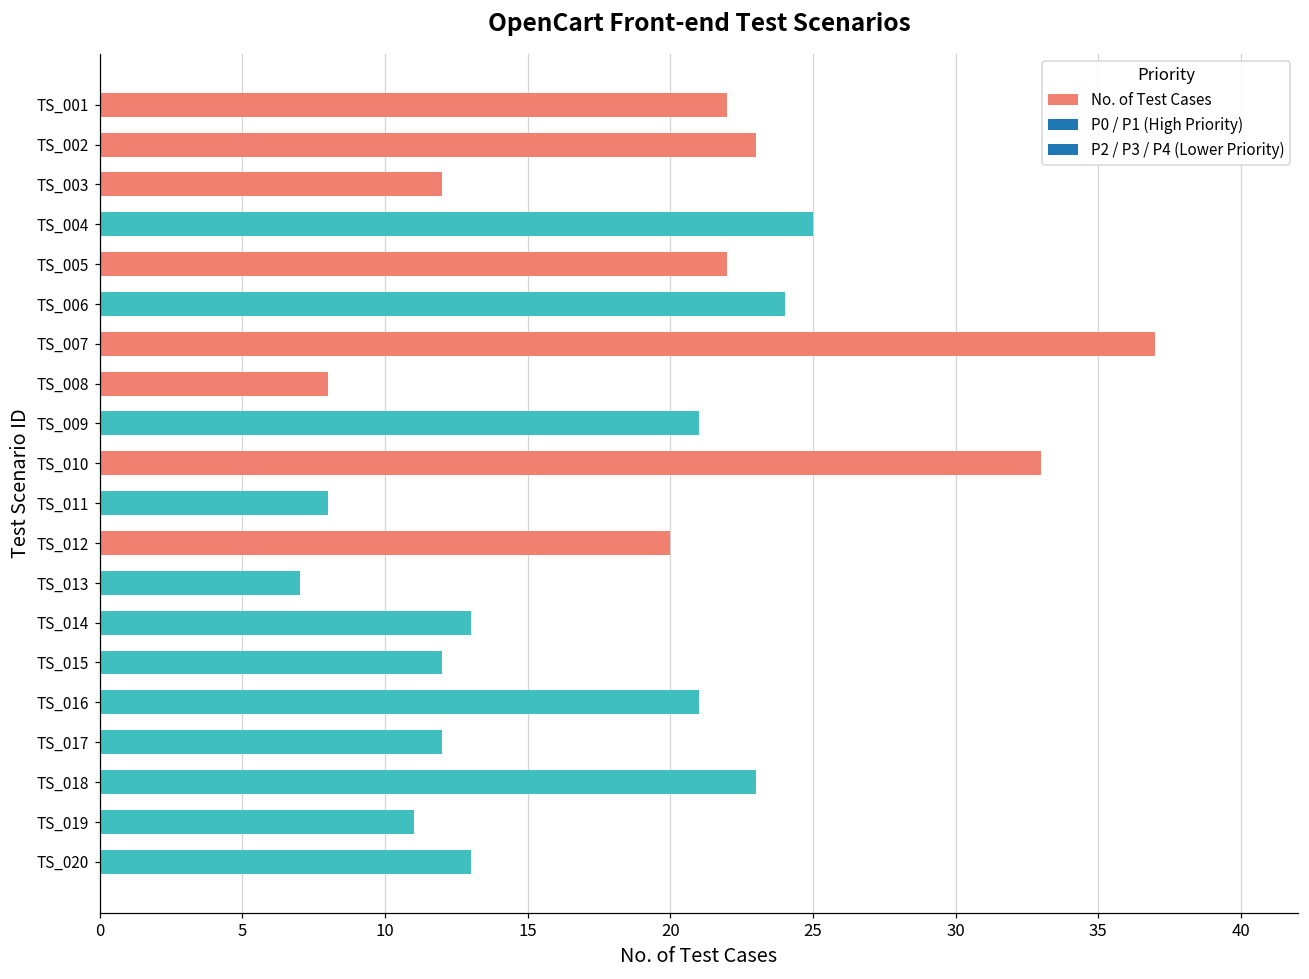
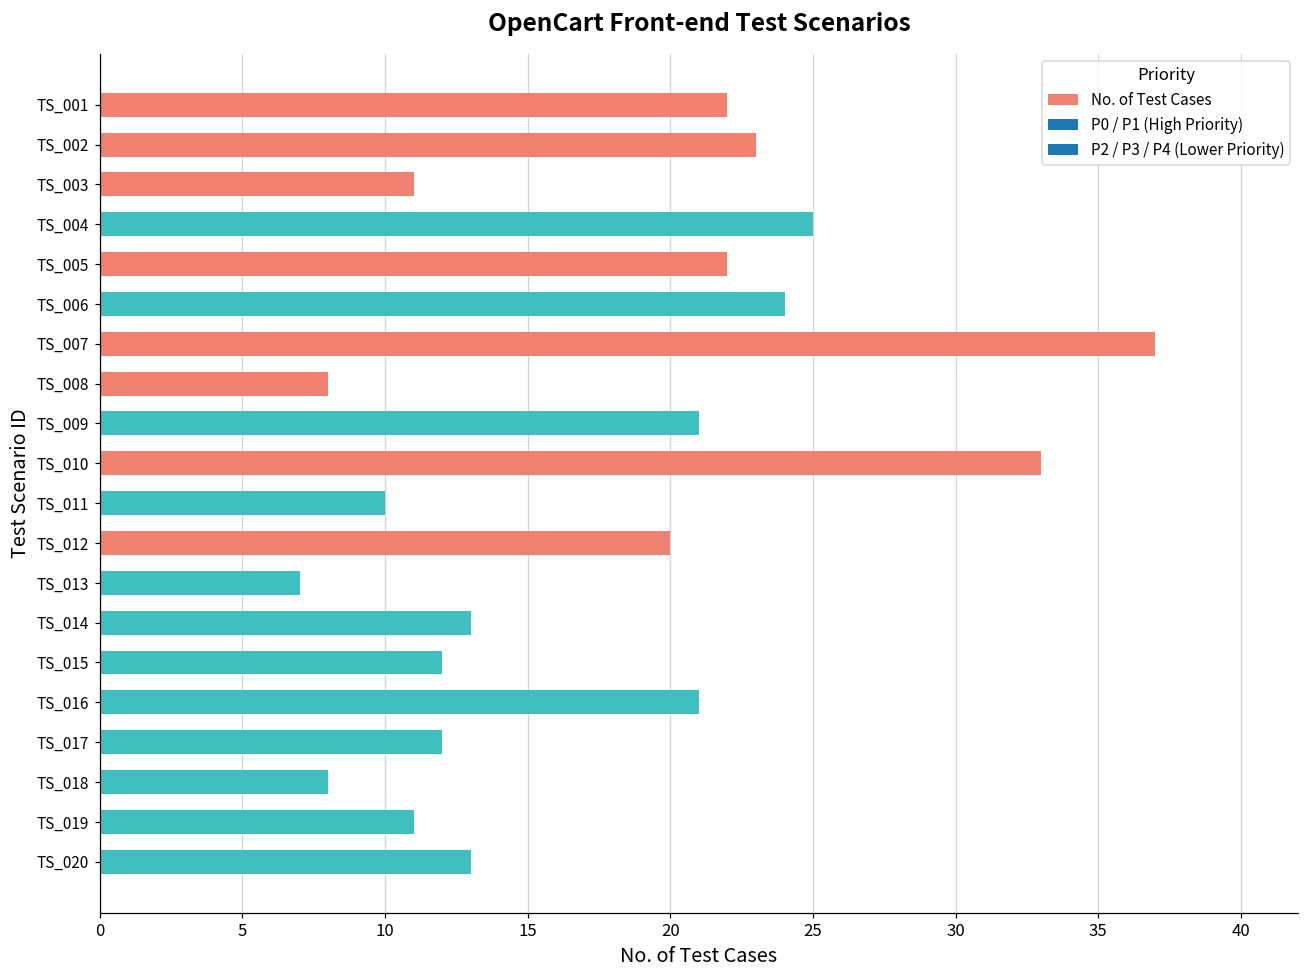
  {
    "TS_001": 22,
    "TS_002": 23,
-   "TS_003": 12,
+   "TS_003": 11,
    "TS_004": 25,
    "TS_005": 22,
    "TS_006": 24,
    "TS_007": 37,
    "TS_008": 8,
    "TS_009": 21,
    "TS_010": 33,
-   "TS_011": 8,
+   "TS_011": 10,
    "TS_012": 20,
    "TS_013": 7,
    "TS_014": 13,
    "TS_015": 12,
    "TS_016": 21,
    "TS_017": 12,
-   "TS_018": 23,
+   "TS_018": 8,
    "TS_019": 11,
    "TS_020": 13
  }
